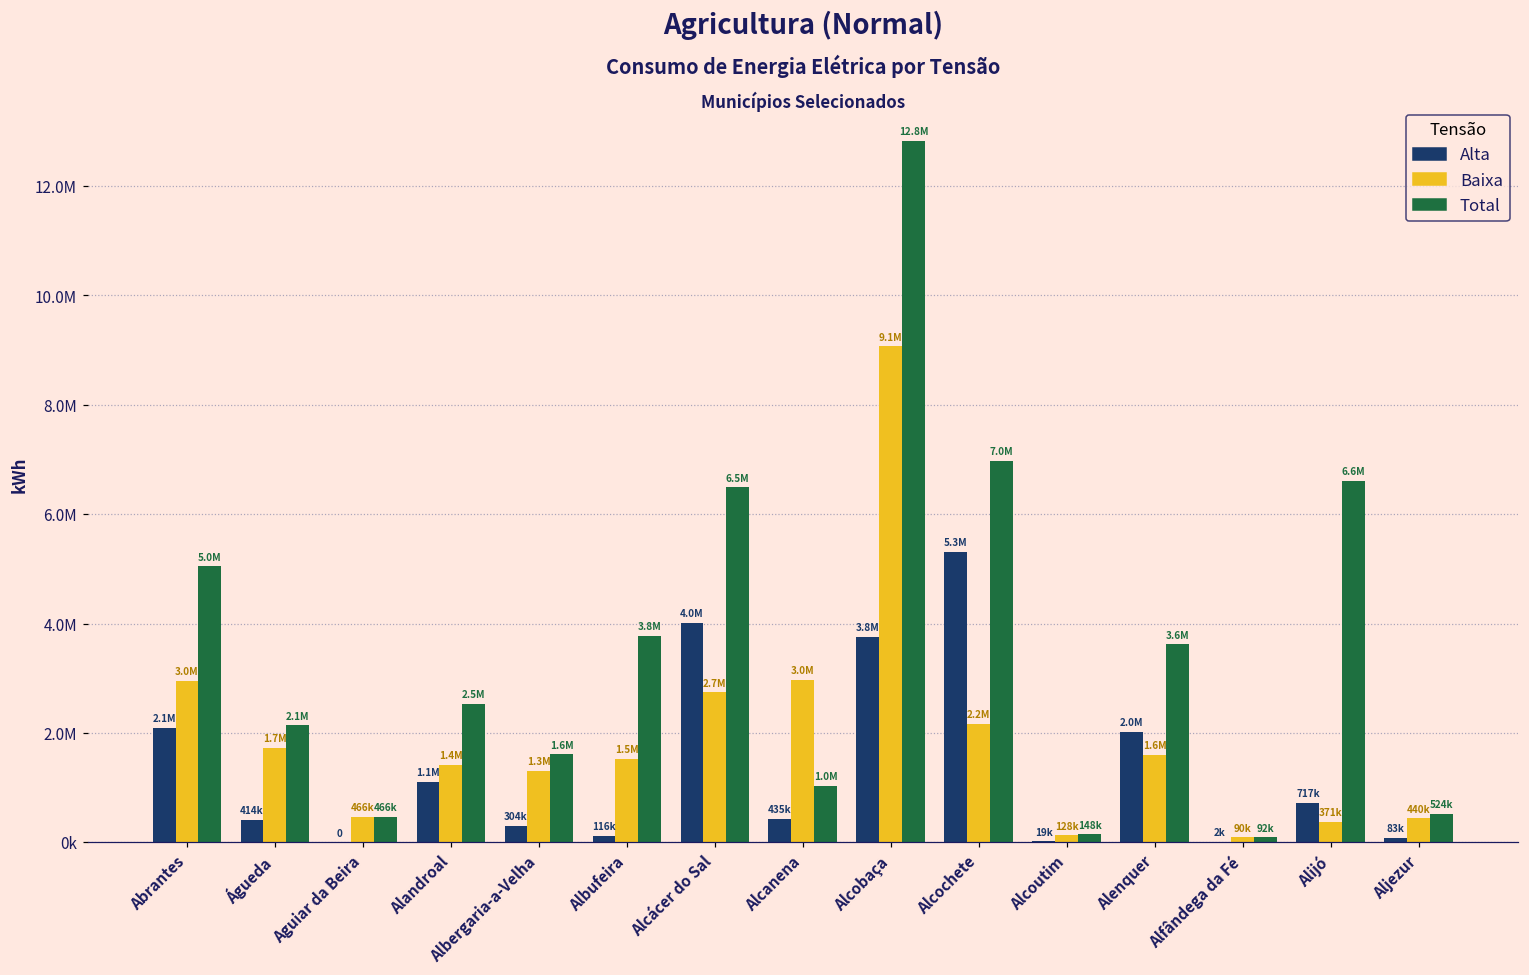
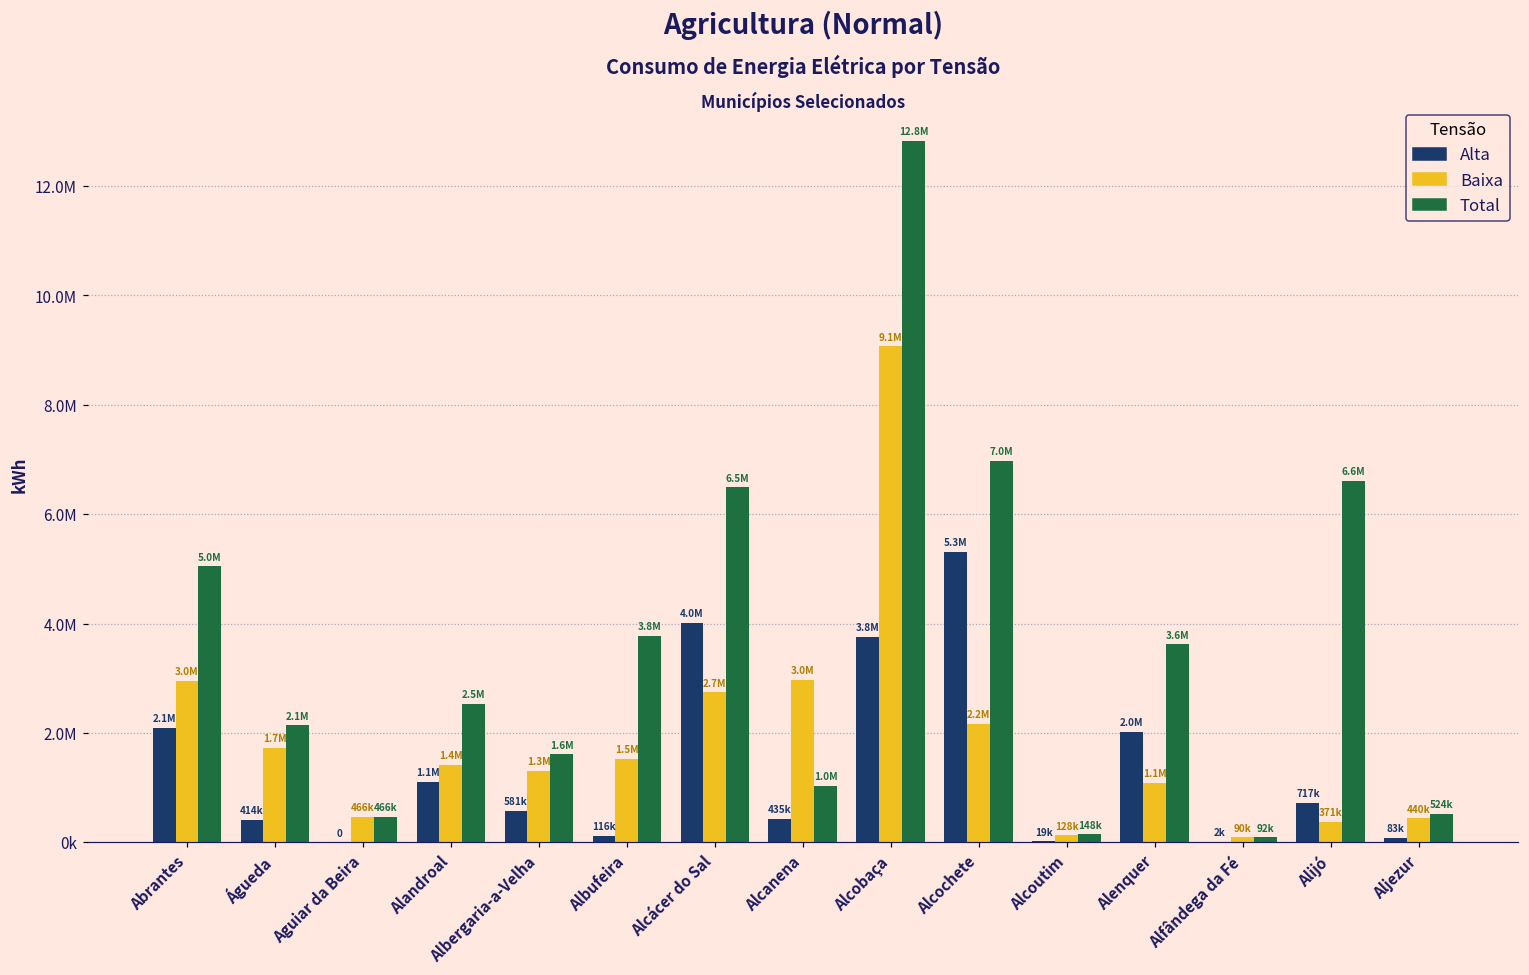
  {
    "Alta": {
      "Abrantes": "2.1M",
      "Águeda": "414k",
      "Aguiar da Beira": "0",
      "Alandroal": "1.1M",
-     "Albergaria-a-Velha": "304k",
+     "Albergaria-a-Velha": "581k",
      "Albufeira": "116k",
      "Alcácer do Sal": "4.0M",
      "Alcanena": "435k",
      "Alcobaça": "3.8M",
      "Alcochete": "5.3M",
      "Alcoutim": "19k",
      "Alenquer": "2.0M",
      "Alfândega da Fé": "2k",
      "Alijó": "717k",
      "Aljezur": "83k"
    },
    "Baixa": {
      "Abrantes": "3.0M",
      "Águeda": "1.7M",
      "Aguiar da Beira": "466k",
      "Alandroal": "1.4M",
      "Albergaria-a-Velha": "1.3M",
      "Albufeira": "1.5M",
      "Alcácer do Sal": "2.7M",
      "Alcanena": "3.0M",
      "Alcobaça": "9.1M",
      "Alcochete": "2.2M",
      "Alcoutim": "128k",
-     "Alenquer": "1.6M",
+     "Alenquer": "1.1M",
      "Alfândega da Fé": "90k",
      "Alijó": "371k",
      "Aljezur": "440k"
    },
    "Total": {
      "Abrantes": "5.0M",
      "Águeda": "2.1M",
      "Aguiar da Beira": "466k",
      "Alandroal": "2.5M",
      "Albergaria-a-Velha": "1.6M",
      "Albufeira": "3.8M",
      "Alcácer do Sal": "6.5M",
      "Alcanena": "1.0M",
      "Alcobaça": "12.8M",
      "Alcochete": "7.0M",
      "Alcoutim": "148k",
      "Alenquer": "3.6M",
      "Alfândega da Fé": "92k",
      "Alijó": "6.6M",
      "Aljezur": "524k"
    }
  }
